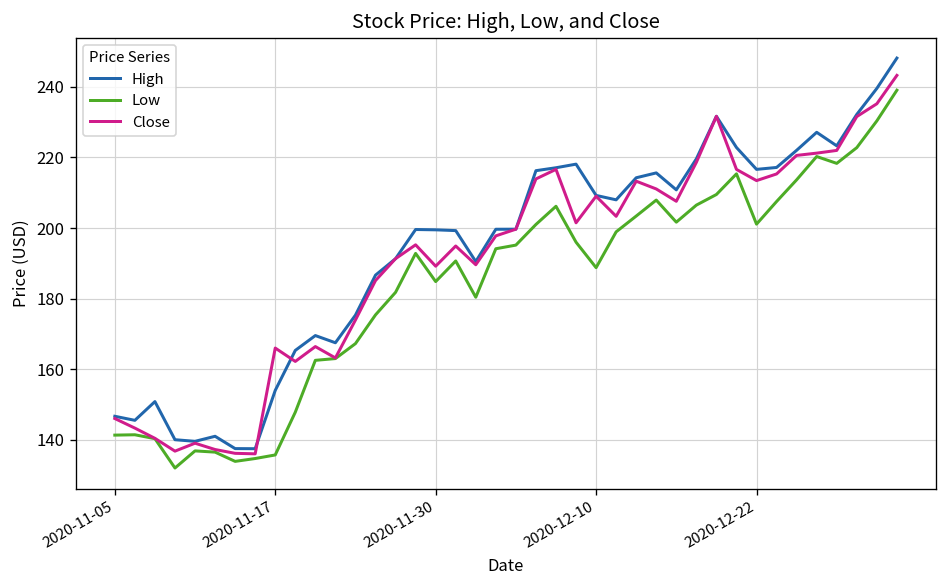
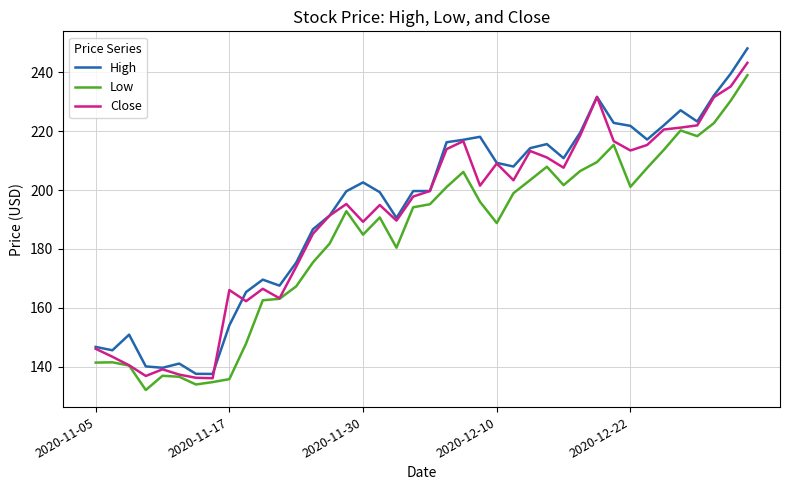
  {
    "High": {
      "2020-11-17": 154,
-     "2020-11-30": 200,
-     "2020-12-22": 217
+     "2020-11-30": 203,
+     "2020-12-22": 222
    },
    "Low": {
      "2020-11-05": 141,
      "2020-11-17": 136,
      "2020-11-30": 185,
      "2020-12-10": 189,
      "2020-12-22": 201
    },
    "Close": {
      "2020-11-17": 166,
      "2020-11-30": 189,
      "2020-12-22": 213
    }
  }
